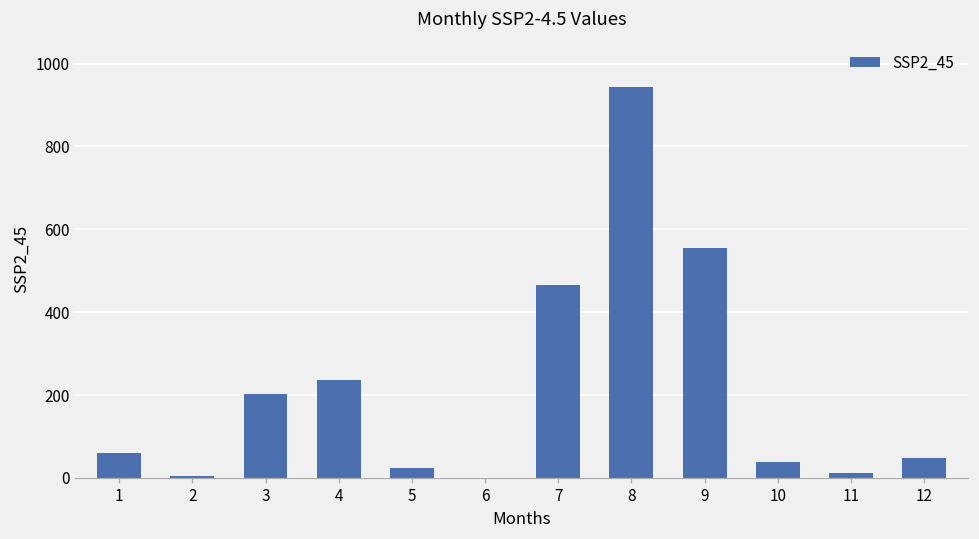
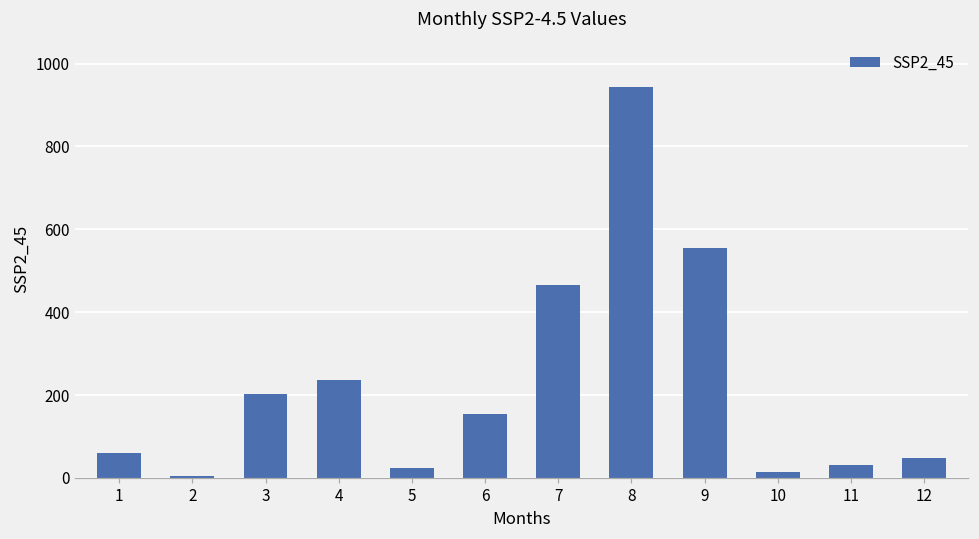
  {
    "1": 60,
    "3": 200,
    "4": 240,
    "5": 20,
-   "6": 0,
+   "6": 150,
    "7": 460,
    "8": 940,
    "9": 550,
-   "10": 40,
-   "11": 10,
+   "10": 10,
+   "11": 30,
    "12": 50
  }
